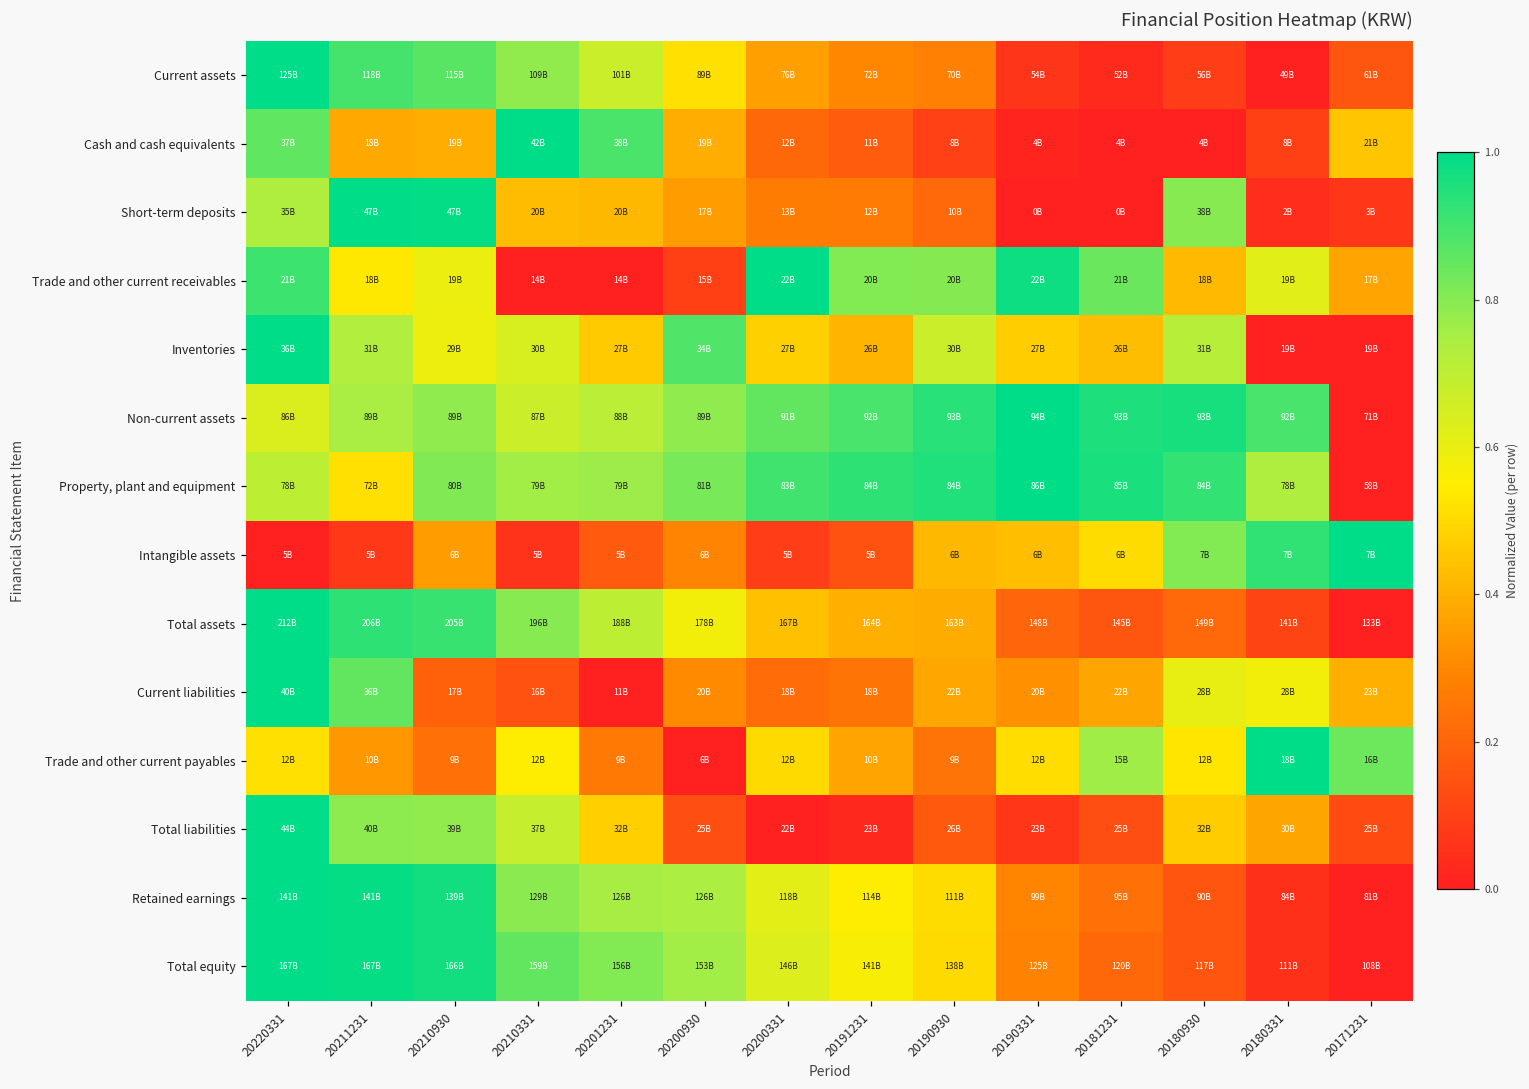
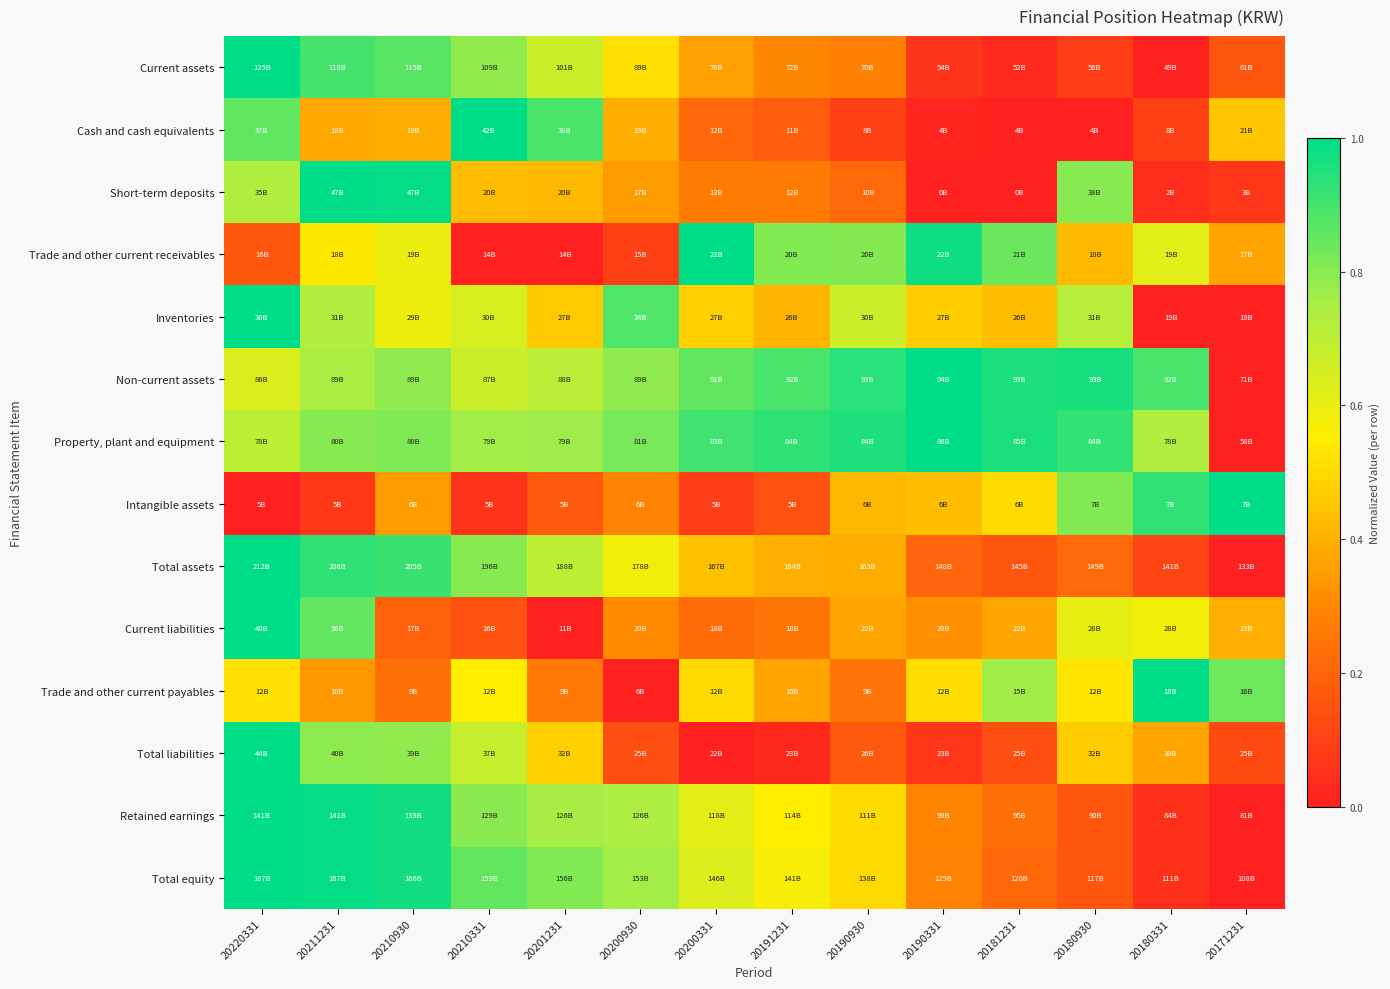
  {
    "Current assets": {
      "20220331": "125B",
      "20211231": "118B",
      "20210930": "115B",
      "20210331": "109B",
      "20201231": "101B",
      "20200930": "89B",
      "20200331": "76B",
      "20191231": "72B",
      "20190930": "70B",
      "20190331": "54B",
      "20181231": "52B",
      "20180930": "56B",
      "20180331": "49B",
      "20171231": "61B"
    },
    "Cash and cash equivalents": {
      "20220331": "37B",
      "20211231": "18B",
      "20210930": "19B",
      "20210331": "42B",
      "20201231": "38B",
      "20200930": "19B",
      "20200331": "12B",
      "20191231": "11B",
      "20190930": "8B",
      "20190331": "4B",
      "20181231": "4B",
      "20180930": "4B",
      "20180331": "8B",
      "20171231": "21B"
    },
    "Short-term deposits": {
      "20220331": "35B",
      "20211231": "47B",
      "20210930": "47B",
      "20210331": "20B",
      "20201231": "20B",
      "20200930": "17B",
      "20200331": "13B",
      "20191231": "12B",
      "20190930": "10B",
      "20190331": "0B",
      "20181231": "0B",
      "20180930": "38B",
      "20180331": "2B",
      "20171231": "3B"
    },
    "Trade and other current receivables": {
-     "20220331": "21B",
+     "20220331": "16B",
      "20211231": "18B",
      "20210930": "19B",
      "20210331": "14B",
      "20201231": "14B",
      "20200930": "15B",
      "20200331": "22B",
      "20191231": "20B",
      "20190930": "20B",
      "20190331": "22B",
      "20181231": "21B",
      "20180930": "18B",
      "20180331": "19B",
      "20171231": "17B"
    },
    "Inventories": {
      "20220331": "36B",
      "20211231": "31B",
      "20210930": "29B",
      "20210331": "30B",
      "20201231": "27B",
      "20200930": "34B",
      "20200331": "27B",
      "20191231": "26B",
      "20190930": "30B",
      "20190331": "27B",
      "20181231": "26B",
      "20180930": "31B",
      "20180331": "19B",
      "20171231": "19B"
    },
    "Non-current assets": {
      "20220331": "86B",
      "20211231": "89B",
      "20210930": "89B",
      "20210331": "87B",
      "20201231": "88B",
      "20200930": "89B",
      "20200331": "91B",
      "20191231": "92B",
      "20190930": "93B",
      "20190331": "94B",
      "20181231": "93B",
      "20180930": "93B",
      "20180331": "92B",
      "20171231": "71B"
    },
    "Property, plant and equipment": {
      "20220331": "78B",
-     "20211231": "72B",
+     "20211231": "80B",
      "20210930": "80B",
      "20210331": "79B",
      "20201231": "79B",
      "20200930": "81B",
      "20200331": "83B",
      "20191231": "84B",
      "20190930": "84B",
      "20190331": "86B",
      "20181231": "85B",
      "20180930": "84B",
      "20180331": "78B",
      "20171231": "58B"
    },
    "Intangible assets": {
      "20220331": "5B",
      "20211231": "5B",
      "20210930": "6B",
      "20210331": "5B",
      "20201231": "5B",
      "20200930": "6B",
      "20200331": "5B",
      "20191231": "5B",
      "20190930": "6B",
      "20190331": "6B",
      "20181231": "6B",
      "20180930": "7B",
      "20180331": "7B",
      "20171231": "7B"
    },
    "Total assets": {
      "20220331": "212B",
      "20211231": "206B",
      "20210930": "205B",
      "20210331": "196B",
      "20201231": "188B",
      "20200930": "178B",
      "20200331": "167B",
      "20191231": "164B",
      "20190930": "163B",
      "20190331": "148B",
      "20181231": "145B",
      "20180930": "149B",
      "20180331": "141B",
      "20171231": "133B"
    },
    "Current liabilities": {
      "20220331": "40B",
      "20211231": "36B",
      "20210930": "17B",
      "20210331": "16B",
      "20201231": "11B",
      "20200930": "20B",
      "20200331": "18B",
      "20191231": "18B",
      "20190930": "22B",
      "20190331": "20B",
      "20181231": "22B",
      "20180930": "28B",
      "20180331": "28B",
      "20171231": "23B"
    },
    "Trade and other current payables": {
      "20220331": "12B",
      "20211231": "10B",
      "20210930": "9B",
      "20210331": "12B",
      "20201231": "9B",
      "20200930": "6B",
      "20200331": "12B",
      "20191231": "10B",
      "20190930": "9B",
      "20190331": "12B",
      "20181231": "15B",
      "20180930": "12B",
      "20180331": "18B",
      "20171231": "16B"
    },
    "Total liabilities": {
      "20220331": "44B",
      "20211231": "40B",
      "20210930": "39B",
      "20210331": "37B",
      "20201231": "32B",
      "20200930": "25B",
      "20200331": "22B",
      "20191231": "23B",
      "20190930": "26B",
      "20190331": "23B",
      "20181231": "25B",
      "20180930": "32B",
      "20180331": "30B",
      "20171231": "25B"
    },
    "Retained earnings": {
      "20220331": "141B",
      "20211231": "141B",
      "20210930": "139B",
      "20210331": "129B",
      "20201231": "126B",
      "20200930": "126B",
      "20200331": "118B",
      "20191231": "114B",
      "20190930": "111B",
      "20190331": "99B",
      "20181231": "95B",
      "20180930": "90B",
      "20180331": "84B",
      "20171231": "81B"
    },
    "Total equity": {
      "20220331": "167B",
      "20211231": "167B",
      "20210930": "166B",
      "20210331": "159B",
      "20201231": "156B",
      "20200930": "153B",
      "20200331": "146B",
      "20191231": "141B",
      "20190930": "138B",
      "20190331": "125B",
      "20181231": "120B",
      "20180930": "117B",
      "20180331": "111B",
      "20171231": "108B"
    }
  }
